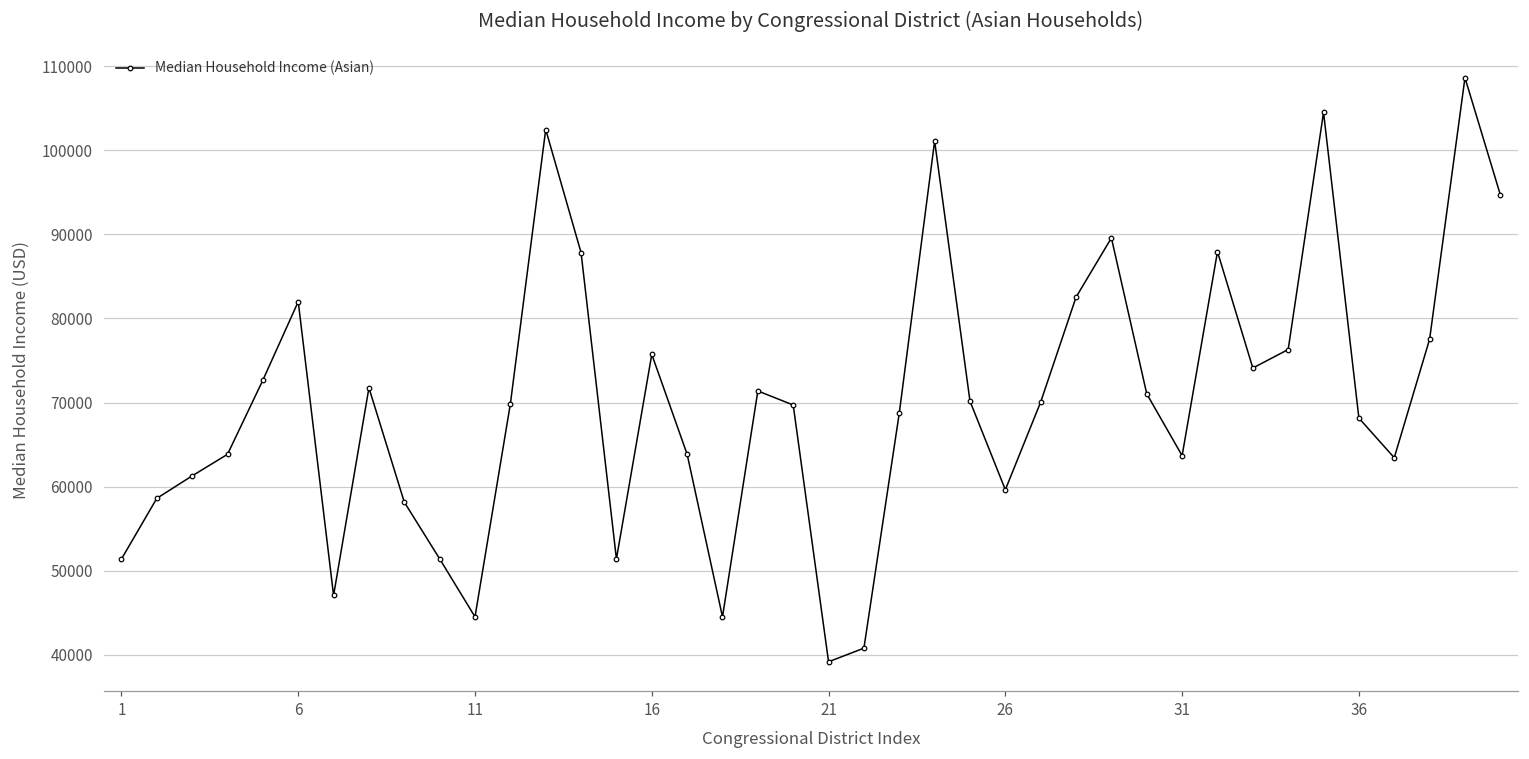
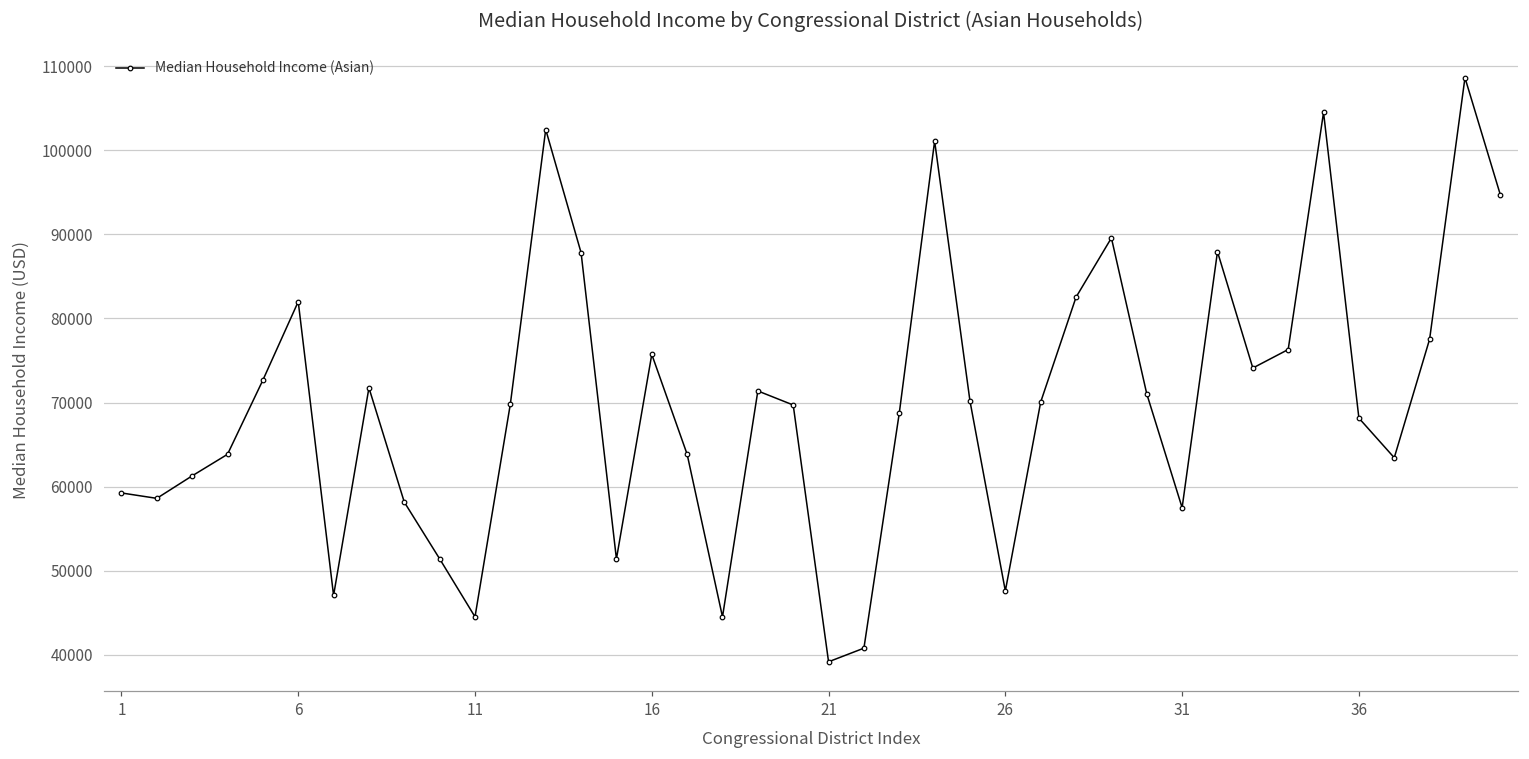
  {
-   "1": 51000,
+   "1": 59000,
    "6": 82000,
    "11": 45000,
    "16": 76000,
    "21": 39000,
-   "26": 60000,
-   "31": 64000,
+   "26": 48000,
+   "31": 57000,
    "36": 68000
  }
